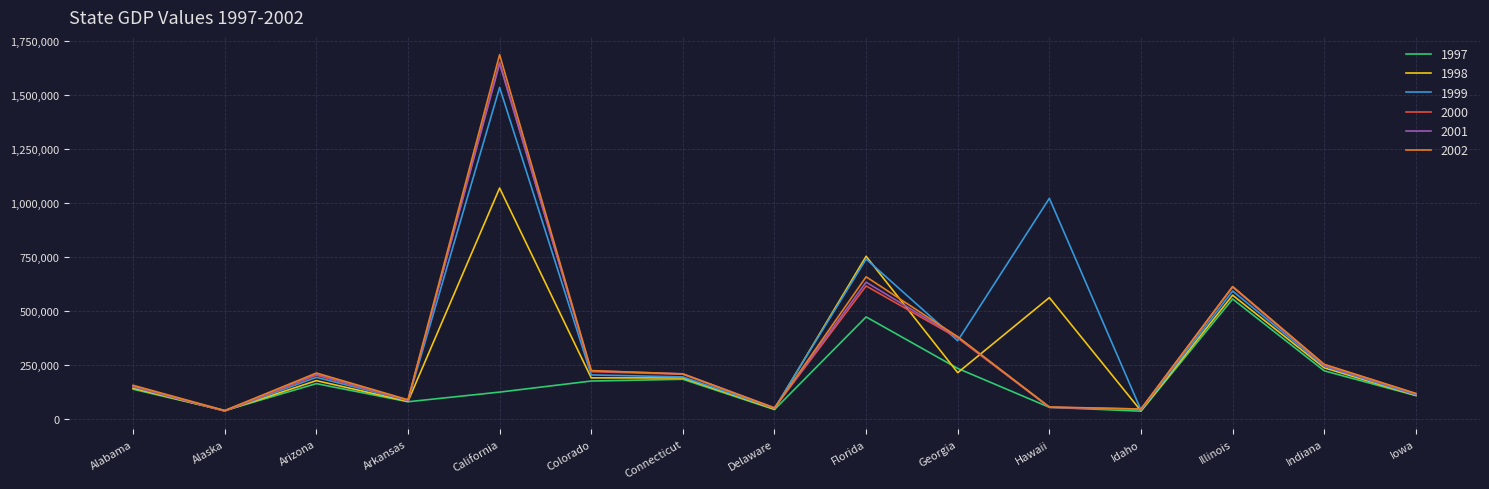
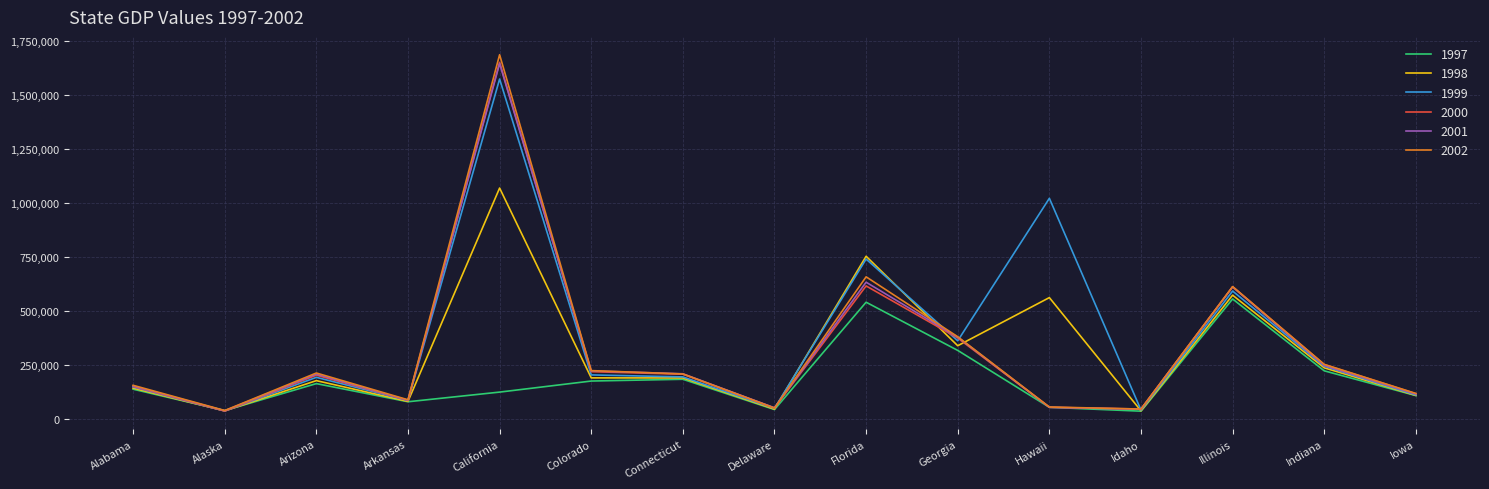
  {
    "1997": {
      "Arizona": "160,000",
      "California": "120,000",
      "Colorado": "180,000",
-     "Florida": "470,000",
-     "Georgia": "230,000",
+     "Florida": "540,000",
+     "Georgia": "320,000",
      "Illinois": "560,000",
      "Indiana": "220,000"
    },
    "1998": {
      "Arizona": "180,000",
      "California": "1,070,000",
      "Colorado": "190,000",
      "Florida": "750,000",
-     "Georgia": "210,000",
+     "Georgia": "340,000",
      "Hawaii": "560,000",
      "Illinois": "570,000"
    },
    "1999": {
-     "California": "1,540,000",
+     "California": "1,580,000",
      "Colorado": "200,000",
      "Florida": "740,000",
      "Georgia": "360,000",
      "Hawaii": "1,020,000",
      "Illinois": "590,000"
    },
    "2001": {
      "Florida": "630,000"
    }
  }
